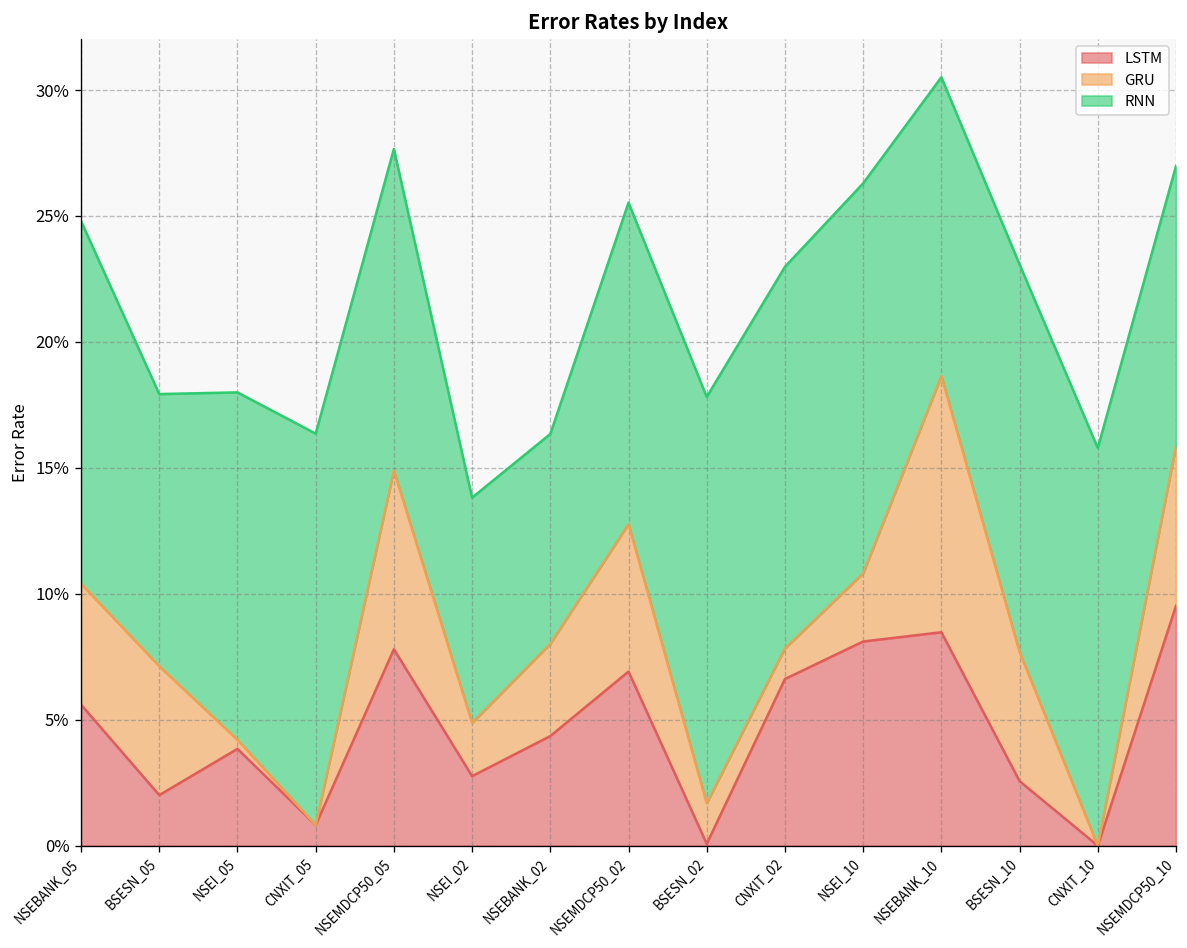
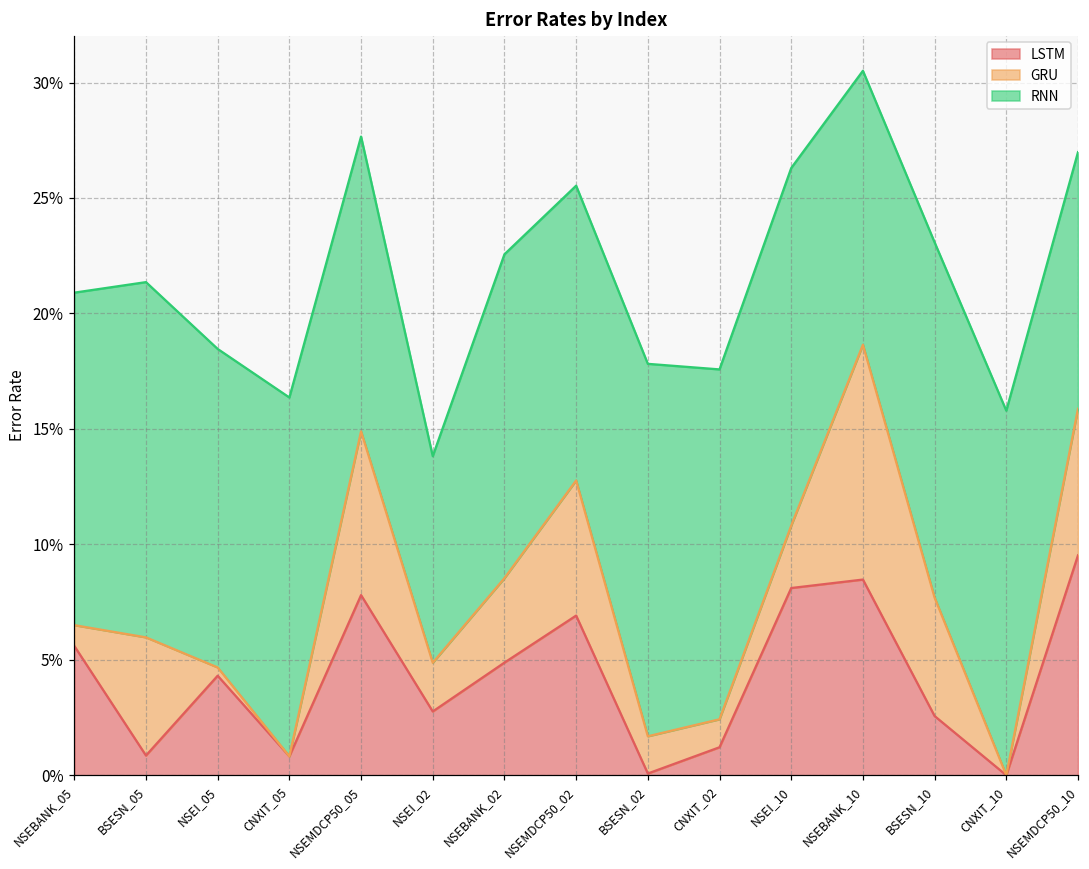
  {
    "LSTM": {
      "NSEBANK_05": "5.6%",
-     "BSESN_05": "2.0%",
-     "NSEI_05": "3.8%",
+     "BSESN_05": "0.9%",
+     "NSEI_05": "4.3%",
      "NSEMDCP50_05": "7.8%",
      "NSEI_02": "2.8%",
-     "NSEBANK_02": "4.4%",
+     "NSEBANK_02": "4.9%",
      "NSEMDCP50_02": "6.9%",
      "BSESN_02": "0.1%",
-     "CNXIT_02": "6.6%",
+     "CNXIT_02": "1.2%",
      "NSEI_10": "8.1%",
      "NSEBANK_10": "8.5%",
      "BSESN_10": "2.6%",
      "NSEMDCP50_10": "9.5%"
    },
    "GRU": {
-     "NSEBANK_05": "4.8%",
+     "NSEBANK_05": "0.9%",
      "BSESN_05": "5.1%",
      "NSEI_05": "0.4%",
      "NSEMDCP50_05": "7.1%",
      "NSEI_02": "2.1%",
      "NSEBANK_02": "3.7%",
      "NSEMDCP50_02": "5.9%",
      "BSESN_02": "1.6%",
      "CNXIT_02": "1.2%",
      "NSEI_10": "2.7%",
      "NSEBANK_10": "10.2%",
      "BSESN_10": "5.1%",
      "NSEMDCP50_10": "6.3%"
    },
    "RNN": {
      "NSEBANK_05": "14.4%",
-     "BSESN_05": "10.8%",
+     "BSESN_05": "15.4%",
      "NSEI_05": "13.8%",
      "CNXIT_05": "15.5%",
      "NSEMDCP50_05": "12.8%",
      "NSEI_02": "8.9%",
-     "NSEBANK_02": "8.3%",
+     "NSEBANK_02": "14.0%",
      "NSEMDCP50_02": "12.8%",
      "BSESN_02": "16.1%",
      "CNXIT_02": "15.2%",
      "NSEI_10": "15.5%",
      "NSEBANK_10": "11.9%",
      "BSESN_10": "15.4%",
      "CNXIT_10": "15.8%",
      "NSEMDCP50_10": "11.1%"
    }
  }
